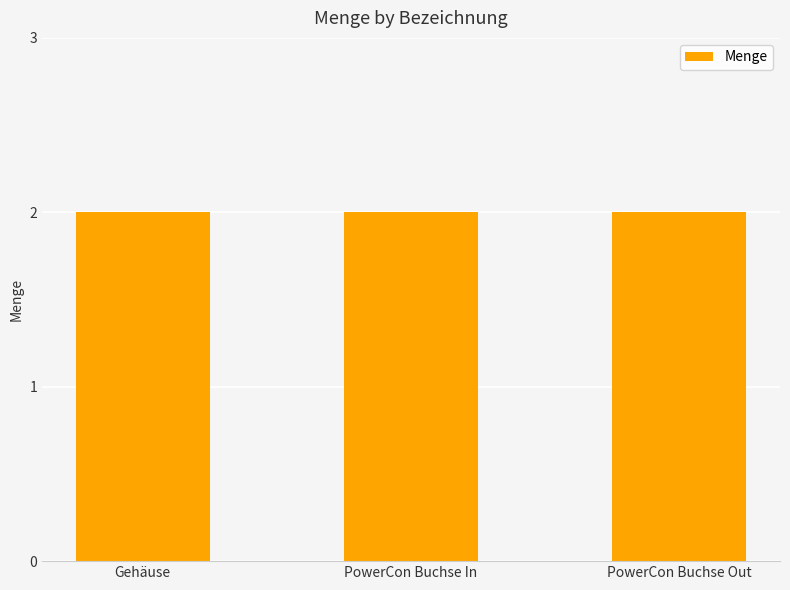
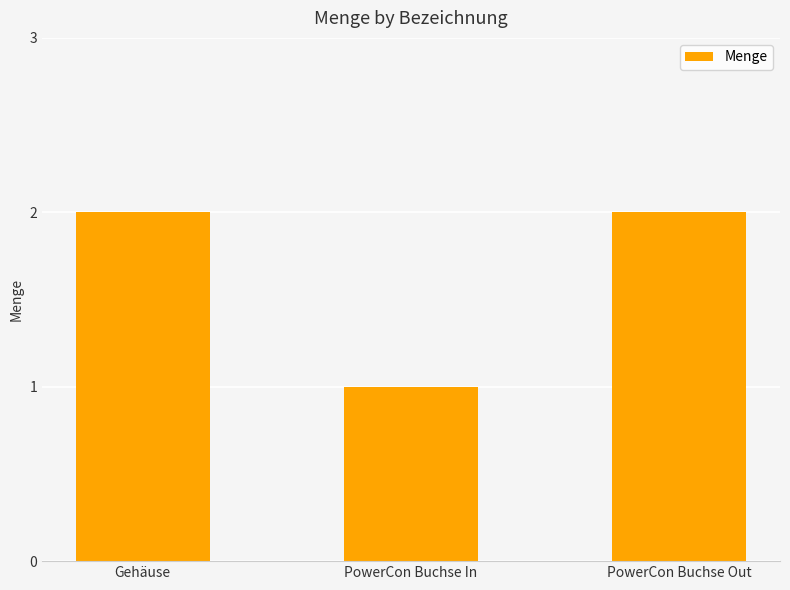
  {
    "Gehäuse": 2,
-   "PowerCon Buchse In": 2,
+   "PowerCon Buchse In": 1,
    "PowerCon Buchse Out": 2
  }
